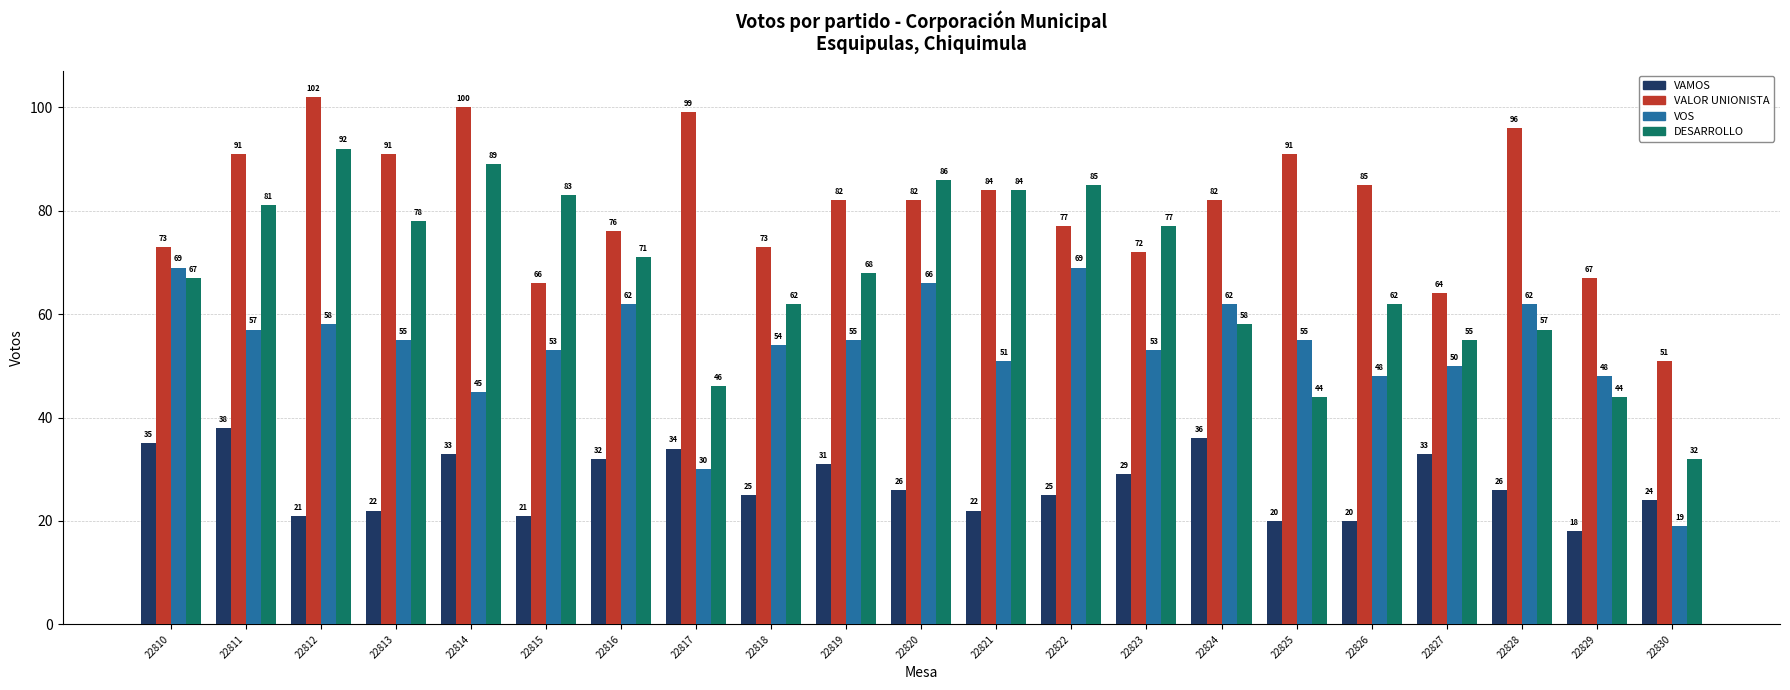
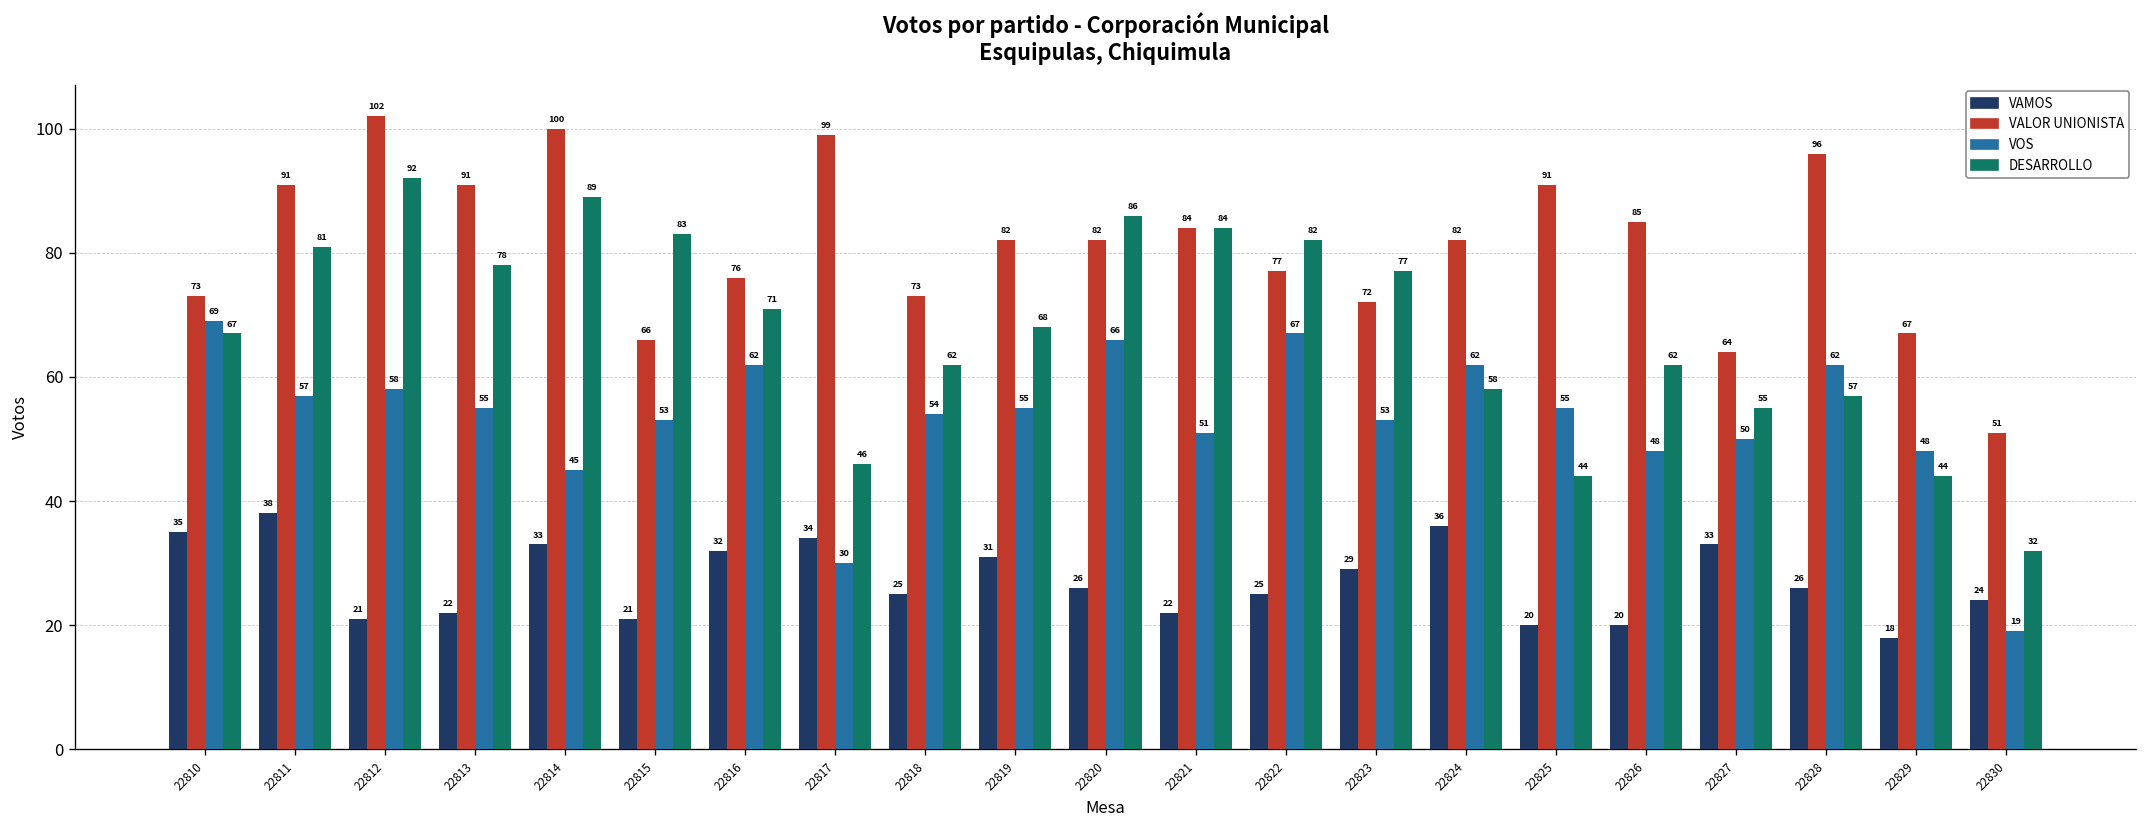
  {
    "VAMOS": {
      "22810": 35,
      "22811": 38,
      "22812": 21,
      "22813": 22,
      "22814": 33,
      "22815": 21,
      "22816": 32,
      "22817": 34,
      "22818": 25,
      "22819": 31,
      "22820": 26,
      "22821": 22,
      "22822": 25,
      "22823": 29,
      "22824": 36,
      "22825": 20,
      "22826": 20,
      "22827": 33,
      "22828": 26,
      "22829": 18,
      "22830": 24
    },
    "VALOR UNIONISTA": {
      "22810": 73,
      "22811": 91,
      "22812": 102,
      "22813": 91,
      "22814": 100,
      "22815": 66,
      "22816": 76,
      "22817": 99,
      "22818": 73,
      "22819": 82,
      "22820": 82,
      "22821": 84,
      "22822": 77,
      "22823": 72,
      "22824": 82,
      "22825": 91,
      "22826": 85,
      "22827": 64,
      "22828": 96,
      "22829": 67,
      "22830": 51
    },
    "VOS": {
      "22810": 69,
      "22811": 57,
      "22812": 58,
      "22813": 55,
      "22814": 45,
      "22815": 53,
      "22816": 62,
      "22817": 30,
      "22818": 54,
      "22819": 55,
      "22820": 66,
      "22821": 51,
-     "22822": 69,
+     "22822": 67,
      "22823": 53,
      "22824": 62,
      "22825": 55,
      "22826": 48,
      "22827": 50,
      "22828": 62,
      "22829": 48,
      "22830": 19
    },
    "DESARROLLO": {
      "22810": 67,
      "22811": 81,
      "22812": 92,
      "22813": 78,
      "22814": 89,
      "22815": 83,
      "22816": 71,
      "22817": 46,
      "22818": 62,
      "22819": 68,
      "22820": 86,
      "22821": 84,
-     "22822": 85,
+     "22822": 82,
      "22823": 77,
      "22824": 58,
      "22825": 44,
      "22826": 62,
      "22827": 55,
      "22828": 57,
      "22829": 44,
      "22830": 32
    }
  }
